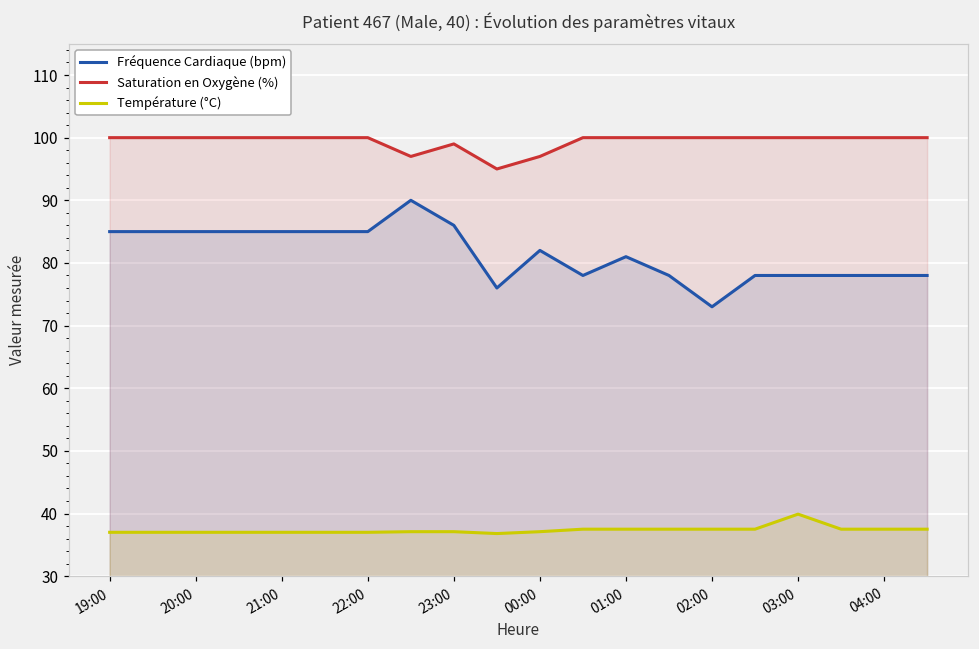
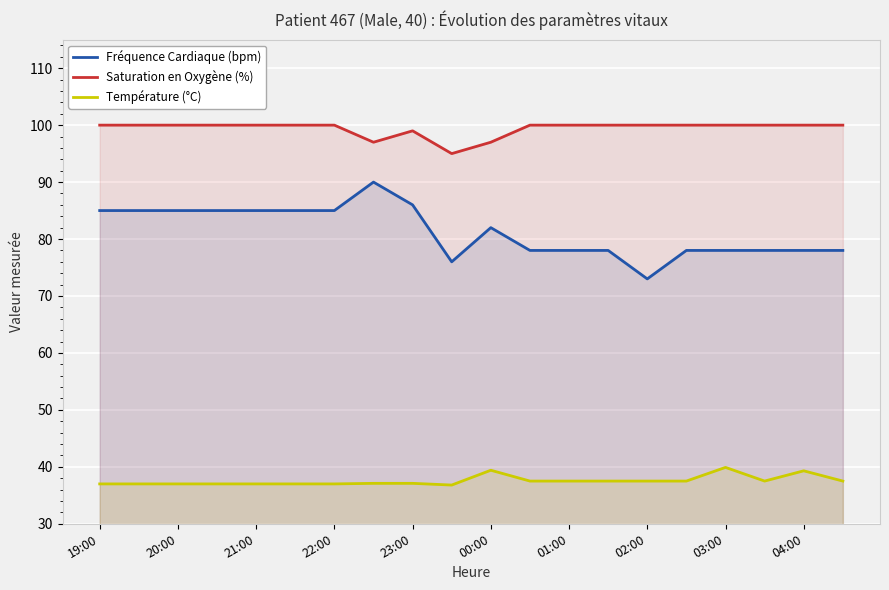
  {
    "Fréquence Cardiaque (bpm)": {
      "19:00": 85,
      "20:00": 85,
      "21:00": 85,
      "22:00": 85,
      "23:00": 86,
      "00:00": 82,
-     "01:00": 81,
+     "01:00": 78,
      "02:00": 73,
      "03:00": 78,
      "04:00": 78
    },
    "Saturation en Oxygène (%)": {
      "19:00": 100,
      "20:00": 100,
      "21:00": 100,
      "22:00": 100,
      "23:00": 99,
      "00:00": 97,
      "01:00": 100,
      "02:00": 100,
      "03:00": 100,
      "04:00": 100
    },
    "Température (°C)": {
      "19:00": 37,
      "20:00": 37,
      "21:00": 37,
      "22:00": 37,
      "23:00": 37,
-     "00:00": 37,
+     "00:00": 39,
      "01:00": 38,
      "02:00": 38,
      "03:00": 40,
-     "04:00": 38
+     "04:00": 39
    }
  }
